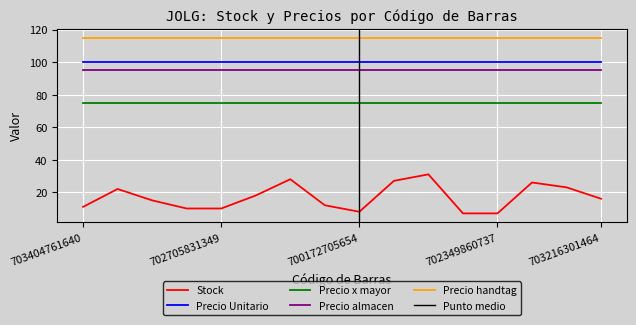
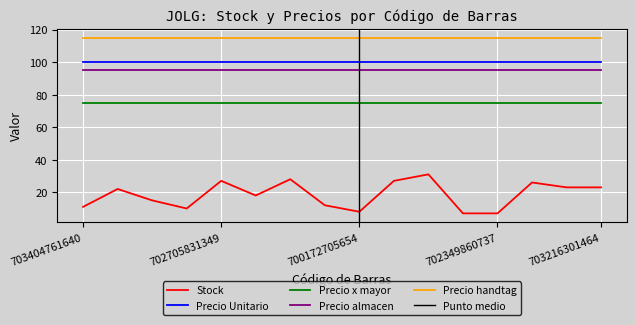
  {
    "Stock": {
      "703404761640": 11,
-     "702705831349": 10,
+     "702705831349": 27,
      "700172705654": 8,
      "702349860737": 7,
-     "703216301464": 16
+     "703216301464": 23
    },
    "Precio Unitario": {
      "703404761640": 100,
      "702705831349": 100,
      "700172705654": 100,
      "702349860737": 100,
      "703216301464": 100
    },
    "Precio x mayor": {
      "703404761640": 75,
      "702705831349": 75,
      "700172705654": 75,
      "702349860737": 75,
      "703216301464": 75
    },
    "Precio almacen": {
      "703404761640": 95,
      "702705831349": 95,
      "700172705654": 95,
      "702349860737": 95,
      "703216301464": 95
    },
    "Precio handtag": {
      "703404761640": 115,
      "702705831349": 115,
      "700172705654": 115,
      "702349860737": 115,
      "703216301464": 115
    }
  }
